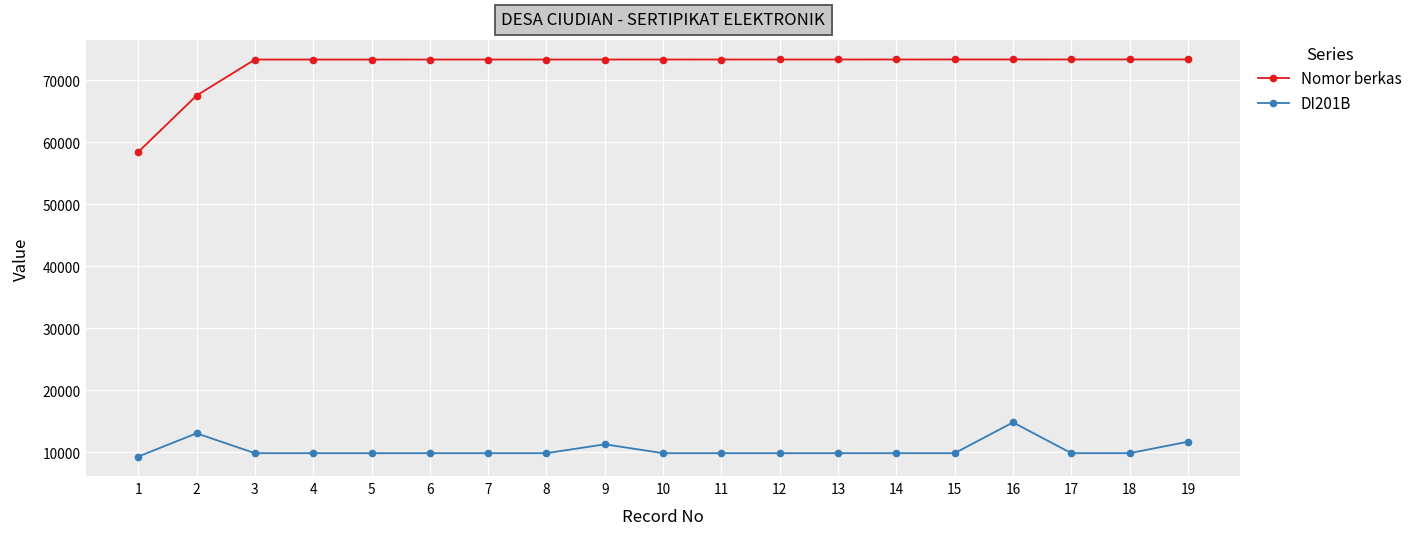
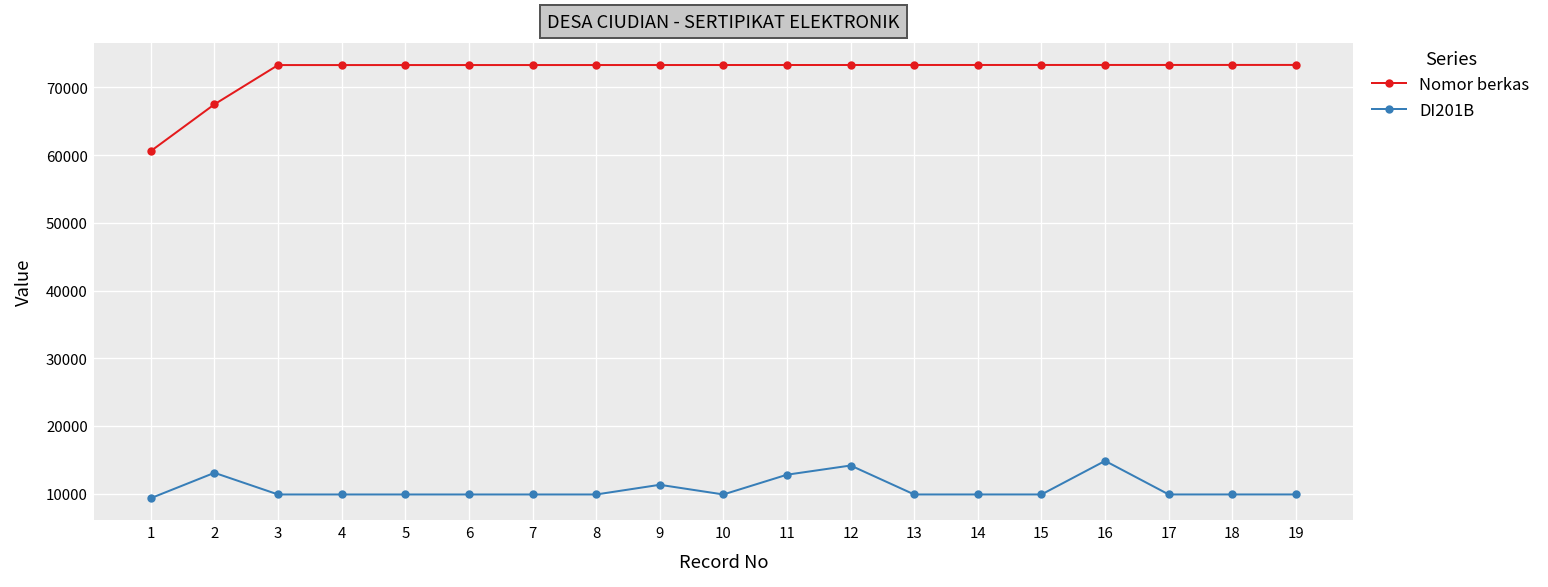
  {
    "Nomor berkas": {
-     "1": 58000,
+     "1": 61000,
      "2": 68000,
      "3": 73000,
      "4": 73000,
      "5": 73000,
      "6": 73000,
      "7": 73000,
      "8": 73000,
      "9": 73000,
      "10": 73000,
      "11": 73000,
      "12": 73000,
      "13": 73000,
      "14": 73000,
      "15": 73000,
      "16": 73000,
      "17": 73000,
      "18": 73000,
      "19": 73000
    },
    "DI201B": {
      "1": 9000,
      "2": 13000,
      "3": 10000,
      "4": 10000,
      "5": 10000,
      "6": 10000,
      "7": 10000,
      "8": 10000,
      "9": 11000,
      "10": 10000,
-     "11": 10000,
-     "12": 10000,
+     "11": 13000,
+     "12": 14000,
      "13": 10000,
      "14": 10000,
      "15": 10000,
      "16": 15000,
      "17": 10000,
      "18": 10000,
-     "19": 12000
+     "19": 10000
    }
  }
